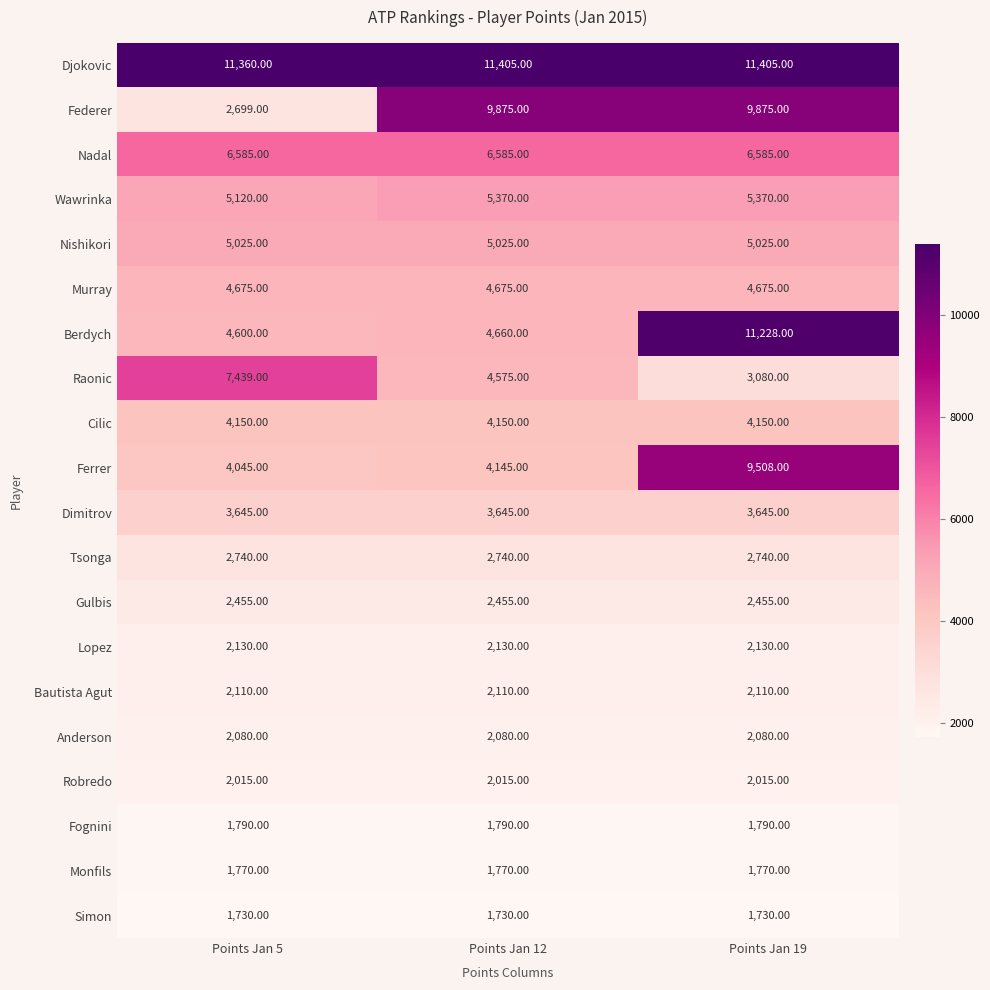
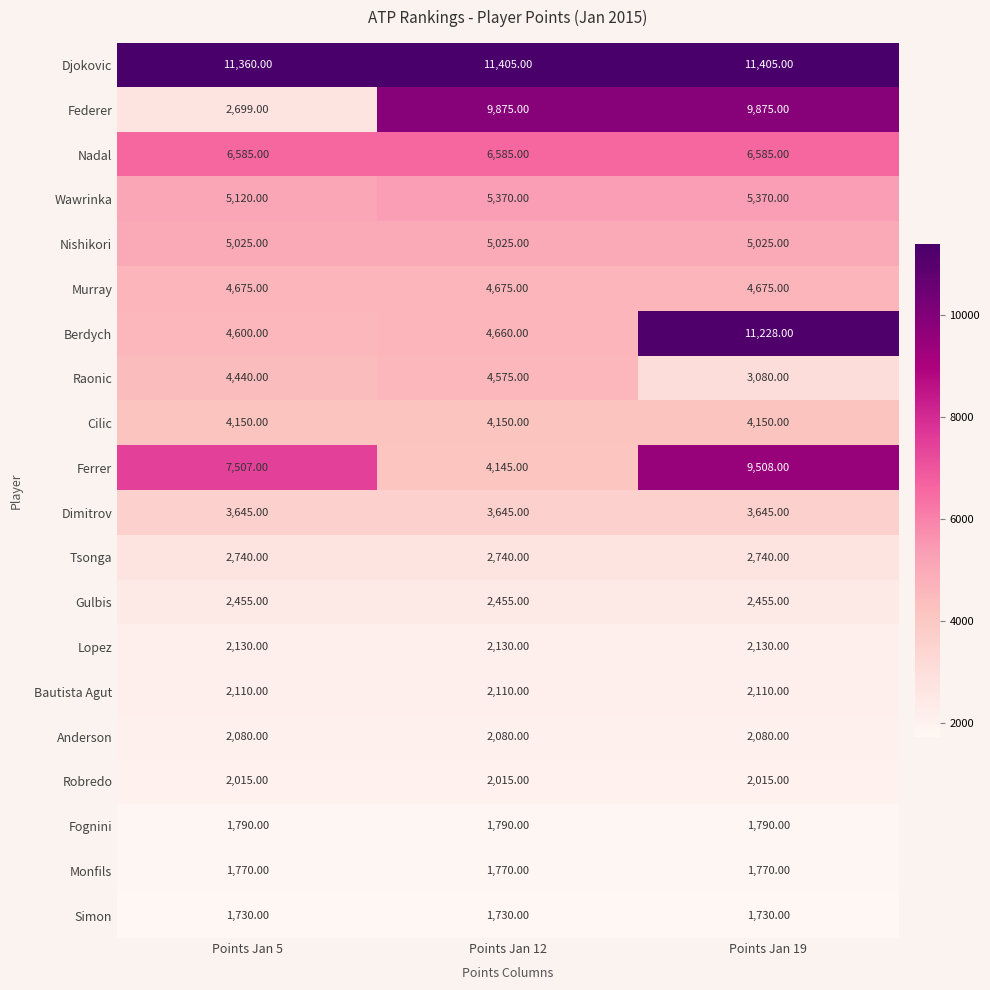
  {
    "Djokovic": {
      "Points Jan 5": "11,360.00",
      "Points Jan 12": "11,405.00",
      "Points Jan 19": "11,405.00"
    },
    "Federer": {
      "Points Jan 5": "2,699.00",
      "Points Jan 12": "9,875.00",
      "Points Jan 19": "9,875.00"
    },
    "Nadal": {
      "Points Jan 5": "6,585.00",
      "Points Jan 12": "6,585.00",
      "Points Jan 19": "6,585.00"
    },
    "Wawrinka": {
      "Points Jan 5": "5,120.00",
      "Points Jan 12": "5,370.00",
      "Points Jan 19": "5,370.00"
    },
    "Nishikori": {
      "Points Jan 5": "5,025.00",
      "Points Jan 12": "5,025.00",
      "Points Jan 19": "5,025.00"
    },
    "Murray": {
      "Points Jan 5": "4,675.00",
      "Points Jan 12": "4,675.00",
      "Points Jan 19": "4,675.00"
    },
    "Berdych": {
      "Points Jan 5": "4,600.00",
      "Points Jan 12": "4,660.00",
      "Points Jan 19": "11,228.00"
    },
    "Raonic": {
-     "Points Jan 5": "7,439.00",
+     "Points Jan 5": "4,440.00",
      "Points Jan 12": "4,575.00",
      "Points Jan 19": "3,080.00"
    },
    "Cilic": {
      "Points Jan 5": "4,150.00",
      "Points Jan 12": "4,150.00",
      "Points Jan 19": "4,150.00"
    },
    "Ferrer": {
-     "Points Jan 5": "4,045.00",
+     "Points Jan 5": "7,507.00",
      "Points Jan 12": "4,145.00",
      "Points Jan 19": "9,508.00"
    },
    "Dimitrov": {
      "Points Jan 5": "3,645.00",
      "Points Jan 12": "3,645.00",
      "Points Jan 19": "3,645.00"
    },
    "Tsonga": {
      "Points Jan 5": "2,740.00",
      "Points Jan 12": "2,740.00",
      "Points Jan 19": "2,740.00"
    },
    "Gulbis": {
      "Points Jan 5": "2,455.00",
      "Points Jan 12": "2,455.00",
      "Points Jan 19": "2,455.00"
    },
    "Lopez": {
      "Points Jan 5": "2,130.00",
      "Points Jan 12": "2,130.00",
      "Points Jan 19": "2,130.00"
    },
    "Bautista Agut": {
      "Points Jan 5": "2,110.00",
      "Points Jan 12": "2,110.00",
      "Points Jan 19": "2,110.00"
    },
    "Anderson": {
      "Points Jan 5": "2,080.00",
      "Points Jan 12": "2,080.00",
      "Points Jan 19": "2,080.00"
    },
    "Robredo": {
      "Points Jan 5": "2,015.00",
      "Points Jan 12": "2,015.00",
      "Points Jan 19": "2,015.00"
    },
    "Fognini": {
      "Points Jan 5": "1,790.00",
      "Points Jan 12": "1,790.00",
      "Points Jan 19": "1,790.00"
    },
    "Monfils": {
      "Points Jan 5": "1,770.00",
      "Points Jan 12": "1,770.00",
      "Points Jan 19": "1,770.00"
    },
    "Simon": {
      "Points Jan 5": "1,730.00",
      "Points Jan 12": "1,730.00",
      "Points Jan 19": "1,730.00"
    }
  }
